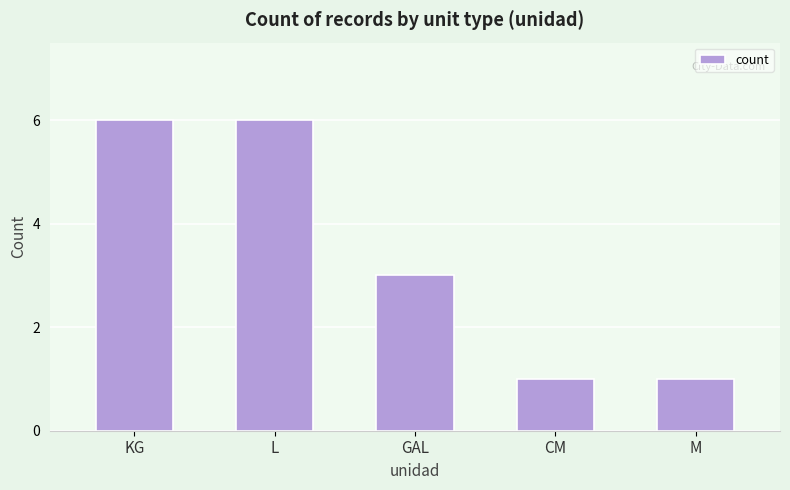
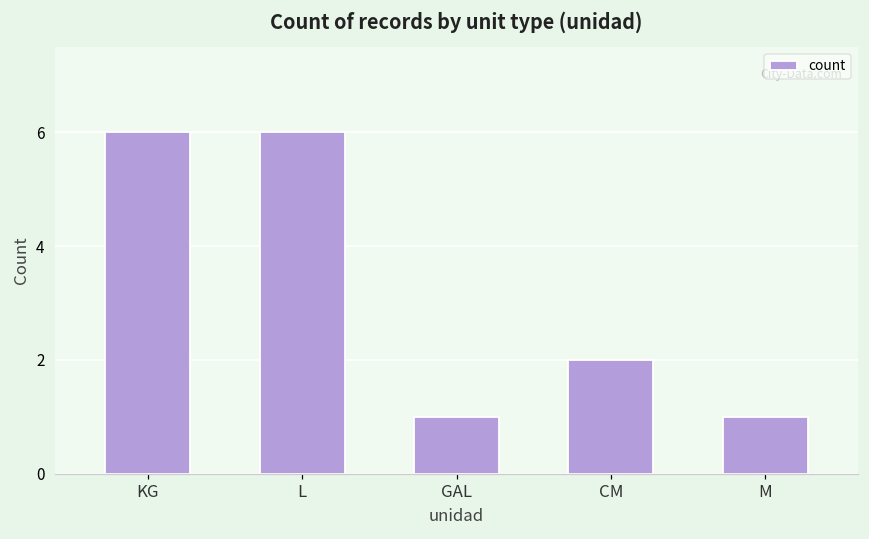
  {
    "KG": 6,
    "L": 6,
-   "GAL": 3,
-   "CM": 1,
+   "GAL": 1,
+   "CM": 2,
    "M": 1
  }
